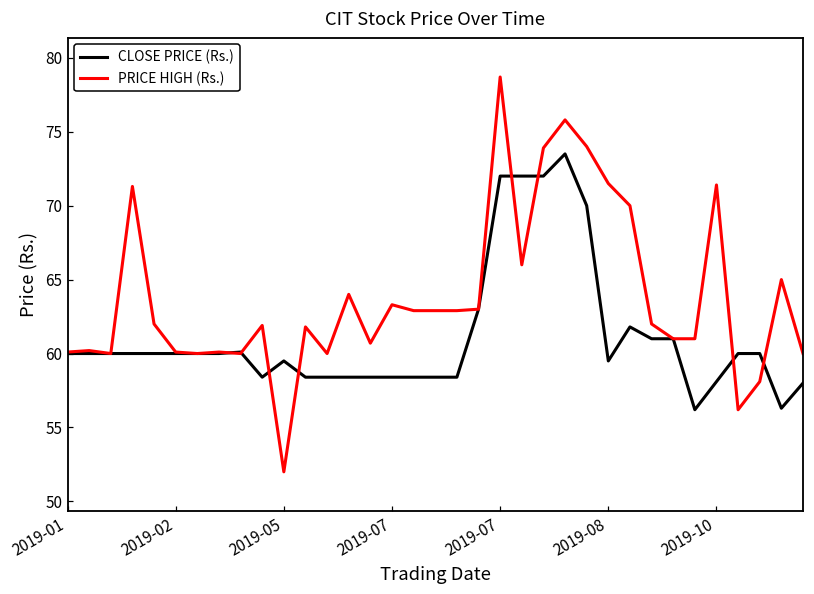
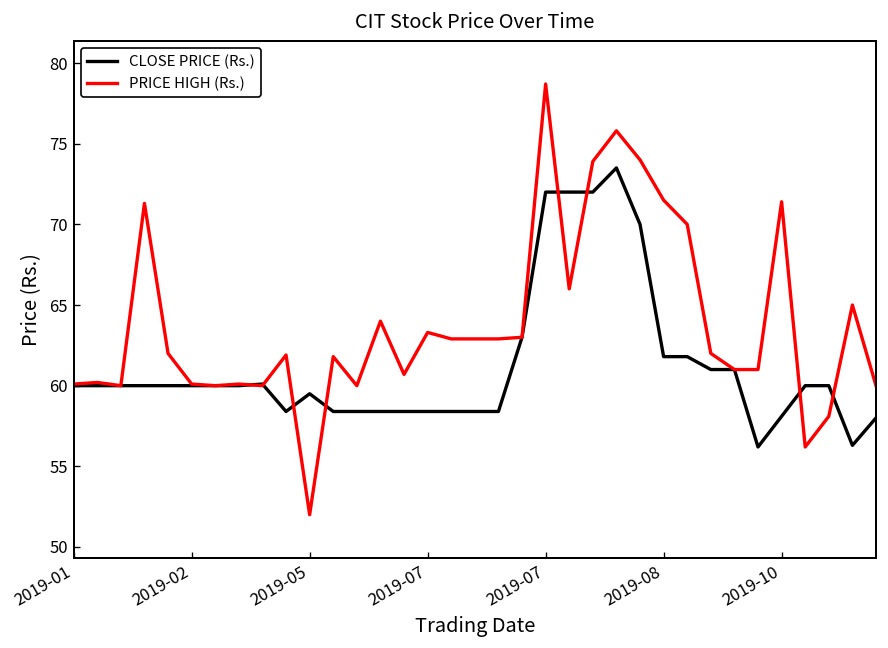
  {
    "CLOSE PRICE (Rs.)": {
      "2019-05": 59.5,
-     "2019-08": 59.5,
+     "2019-08": 61.8,
      "2019-10": 58.1
    },
    "PRICE HIGH (Rs.)": {
      "2019-05": 52.0,
      "2019-08": 71.5,
      "2019-10": 71.4
    }
  }
